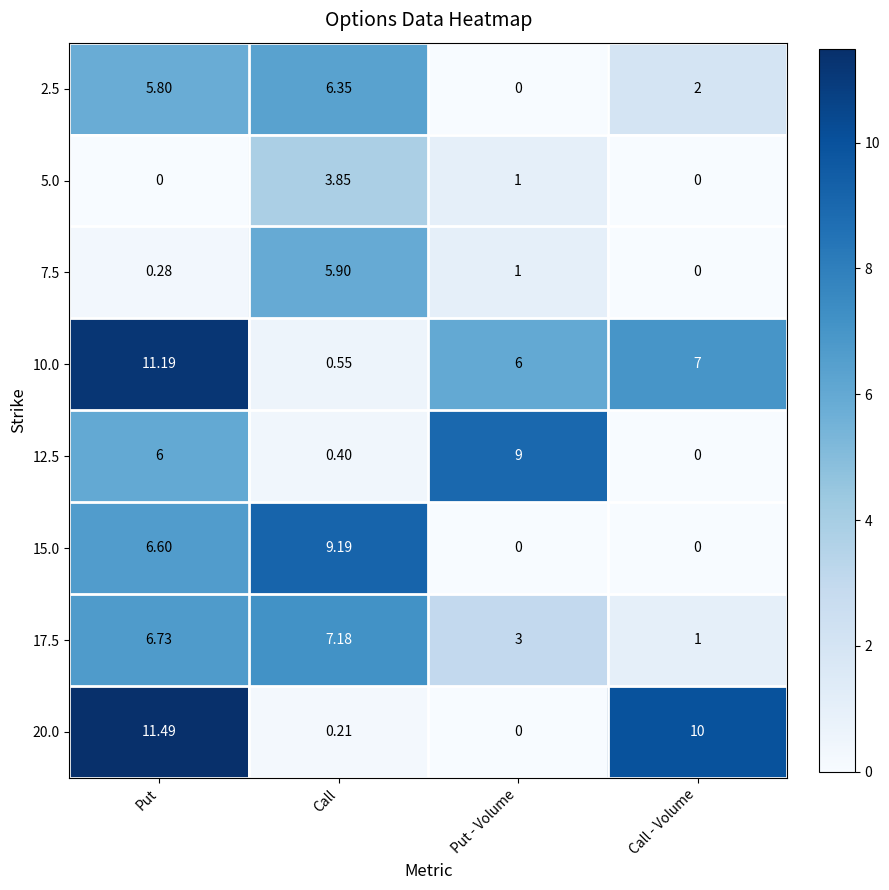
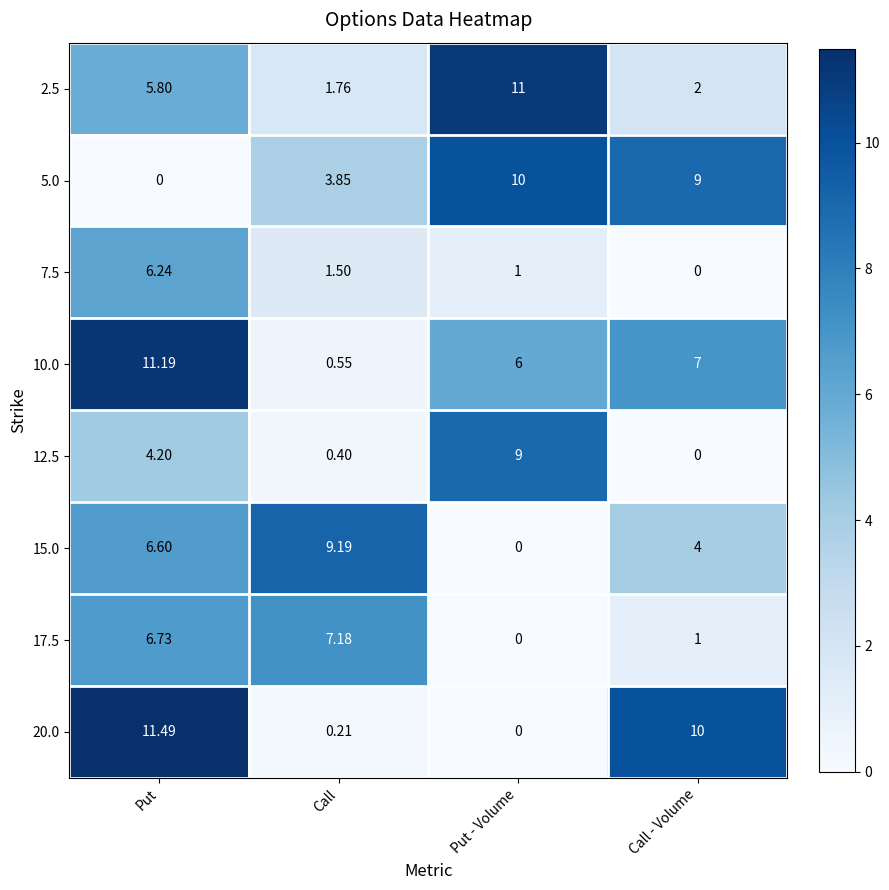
  {
    "2.5": {
      "Put": 5.80,
-     "Call": 6.35,
-     "Put - Volume": 0,
+     "Call": 1.76,
+     "Put - Volume": 11,
      "Call - Volume": 2
    },
    "5.0": {
      "Put": 0,
      "Call": 3.85,
-     "Put - Volume": 1,
-     "Call - Volume": 0
+     "Put - Volume": 10,
+     "Call - Volume": 9
    },
    "7.5": {
-     "Put": 0.28,
-     "Call": 5.90,
+     "Put": 6.24,
+     "Call": 1.50,
      "Put - Volume": 1,
      "Call - Volume": 0
    },
    "10.0": {
      "Put": 11.19,
      "Call": 0.55,
      "Put - Volume": 6,
      "Call - Volume": 7
    },
    "12.5": {
-     "Put": 6,
+     "Put": 4.20,
      "Call": 0.40,
      "Put - Volume": 9,
      "Call - Volume": 0
    },
    "15.0": {
      "Put": 6.60,
      "Call": 9.19,
      "Put - Volume": 0,
-     "Call - Volume": 0
+     "Call - Volume": 4
    },
    "17.5": {
      "Put": 6.73,
      "Call": 7.18,
-     "Put - Volume": 3,
+     "Put - Volume": 0,
      "Call - Volume": 1
    },
    "20.0": {
      "Put": 11.49,
      "Call": 0.21,
      "Put - Volume": 0,
      "Call - Volume": 10
    }
  }
